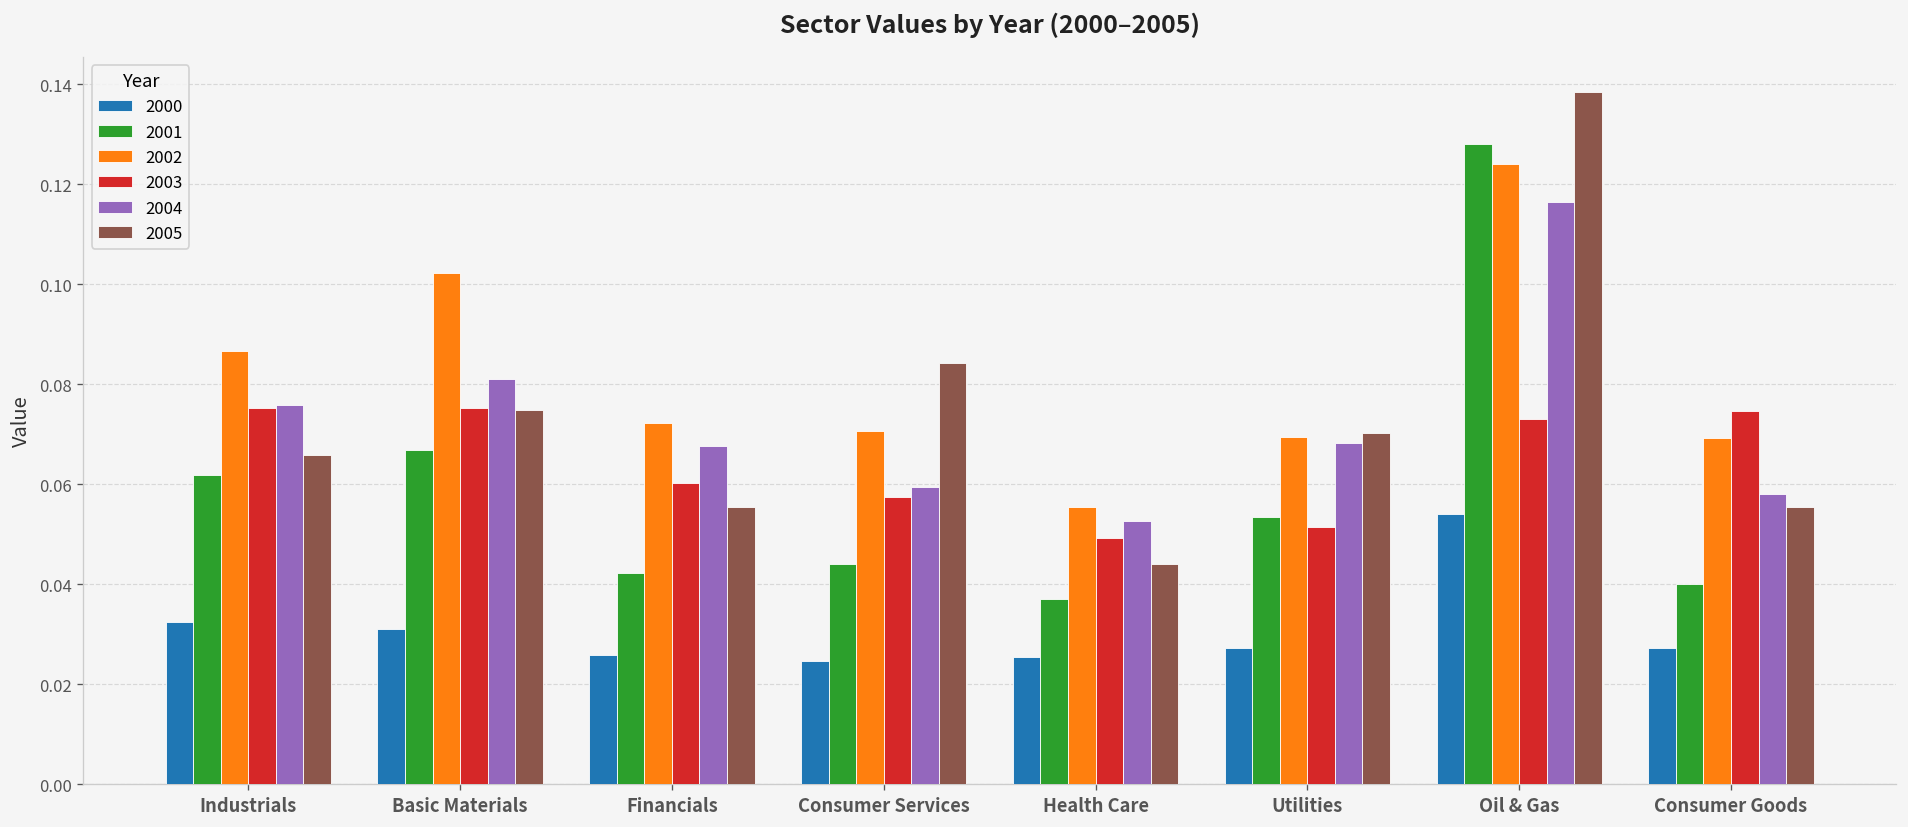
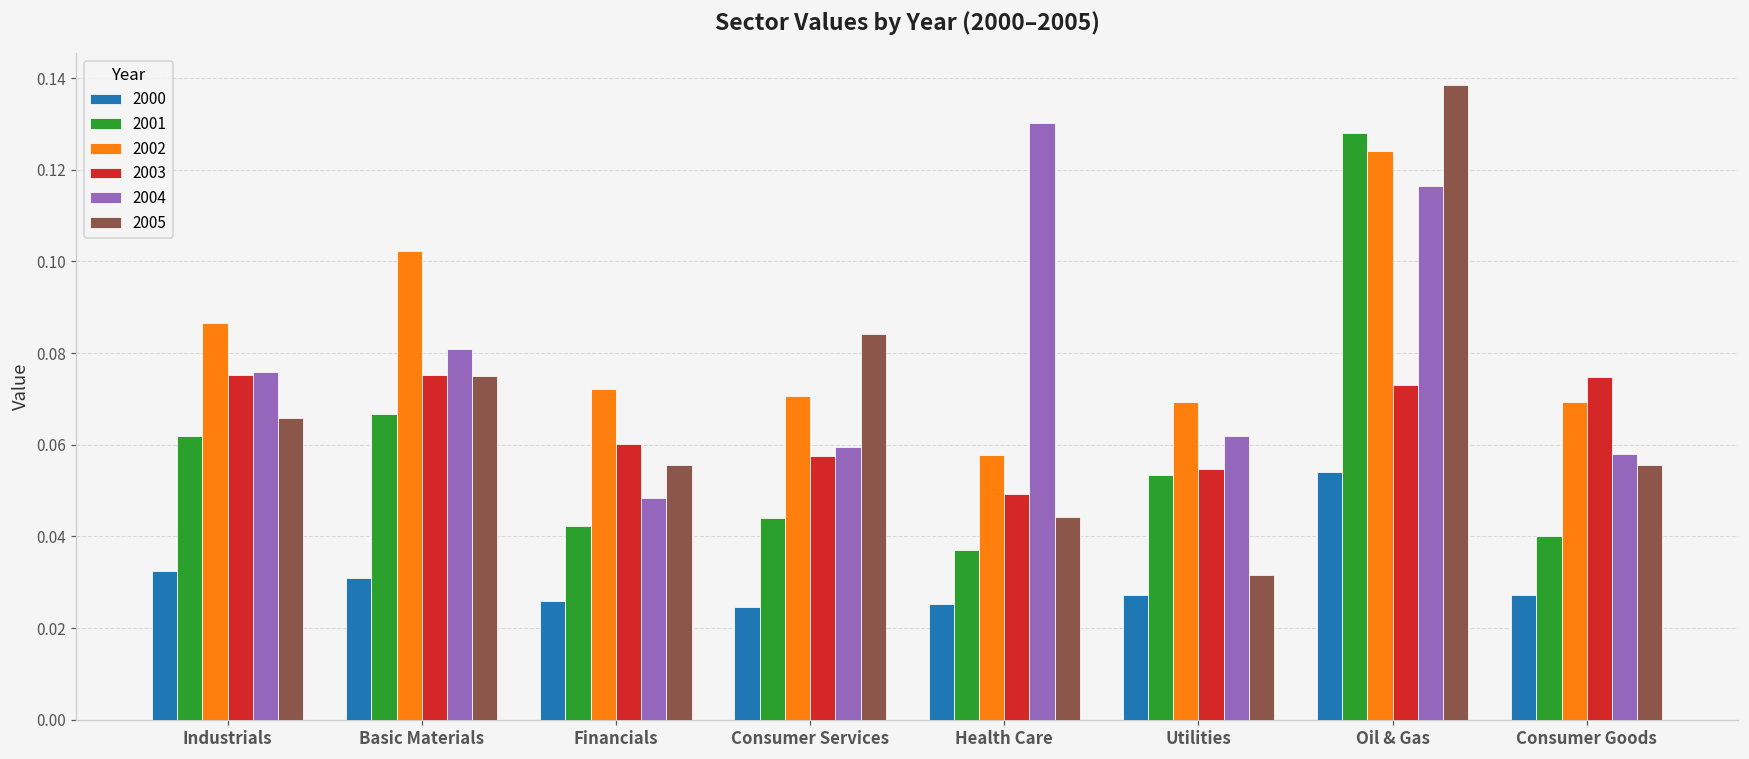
  {
    "2000": {
      "Industrials": 0.032,
      "Basic Materials": 0.031,
      "Financials": 0.026,
      "Consumer Services": 0.025,
      "Health Care": 0.025,
      "Utilities": 0.027,
      "Oil & Gas": 0.054,
      "Consumer Goods": 0.027
    },
    "2001": {
      "Industrials": 0.062,
      "Basic Materials": 0.067,
      "Financials": 0.042,
      "Consumer Services": 0.044,
      "Health Care": 0.037,
      "Utilities": 0.053,
      "Oil & Gas": 0.128,
      "Consumer Goods": 0.040
    },
    "2002": {
      "Industrials": 0.087,
      "Basic Materials": 0.102,
      "Financials": 0.072,
      "Consumer Services": 0.071,
-     "Health Care": 0.055,
+     "Health Care": 0.058,
      "Utilities": 0.069,
      "Oil & Gas": 0.124,
      "Consumer Goods": 0.069
    },
    "2003": {
      "Industrials": 0.075,
      "Basic Materials": 0.075,
      "Financials": 0.060,
      "Consumer Services": 0.058,
      "Health Care": 0.049,
-     "Utilities": 0.052,
+     "Utilities": 0.055,
      "Oil & Gas": 0.073,
      "Consumer Goods": 0.075
    },
    "2004": {
      "Industrials": 0.076,
      "Basic Materials": 0.081,
-     "Financials": 0.068,
+     "Financials": 0.048,
      "Consumer Services": 0.059,
-     "Health Care": 0.053,
-     "Utilities": 0.068,
+     "Health Care": 0.130,
+     "Utilities": 0.062,
      "Oil & Gas": 0.116,
      "Consumer Goods": 0.058
    },
    "2005": {
      "Industrials": 0.066,
      "Basic Materials": 0.075,
      "Financials": 0.055,
      "Consumer Services": 0.084,
      "Health Care": 0.044,
-     "Utilities": 0.070,
+     "Utilities": 0.032,
      "Oil & Gas": 0.139,
      "Consumer Goods": 0.055
    }
  }
